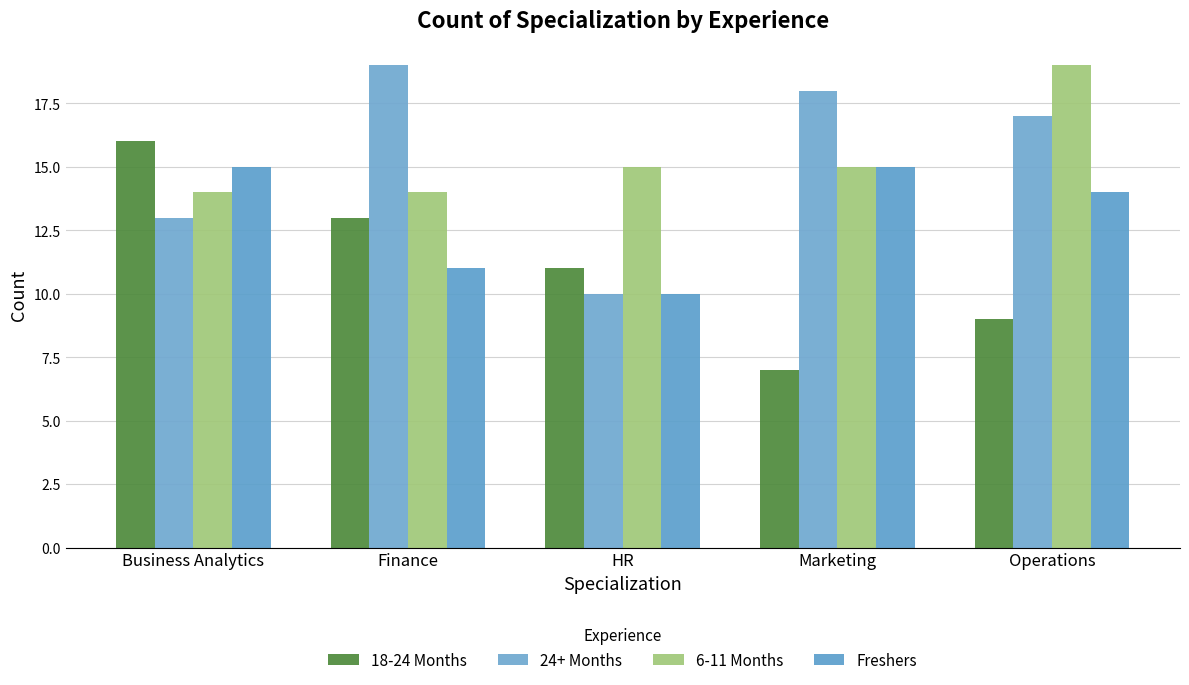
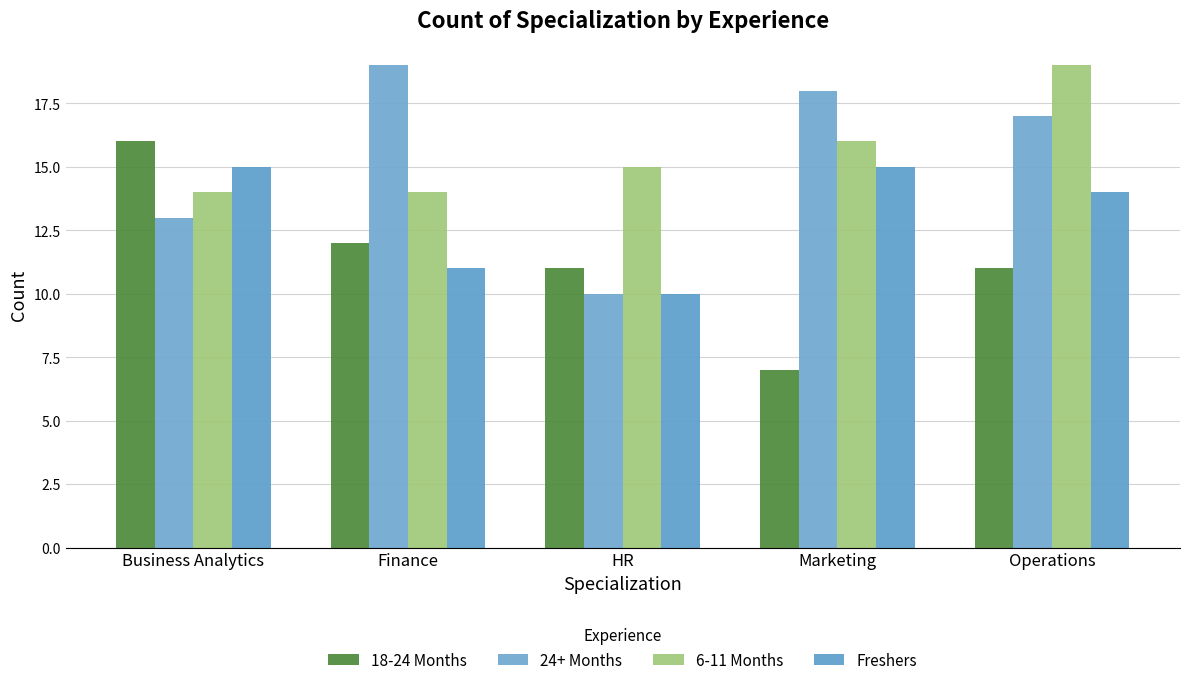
  {
    "18-24 Months": {
      "Business Analytics": 16,
-     "Finance": 13,
+     "Finance": 12,
      "HR": 11,
      "Marketing": 7,
-     "Operations": 9
+     "Operations": 11
    },
    "6-11 Months": {
      "Business Analytics": 14,
      "Finance": 14,
      "HR": 15,
-     "Marketing": 15,
+     "Marketing": 16,
      "Operations": 19
    }
  }
